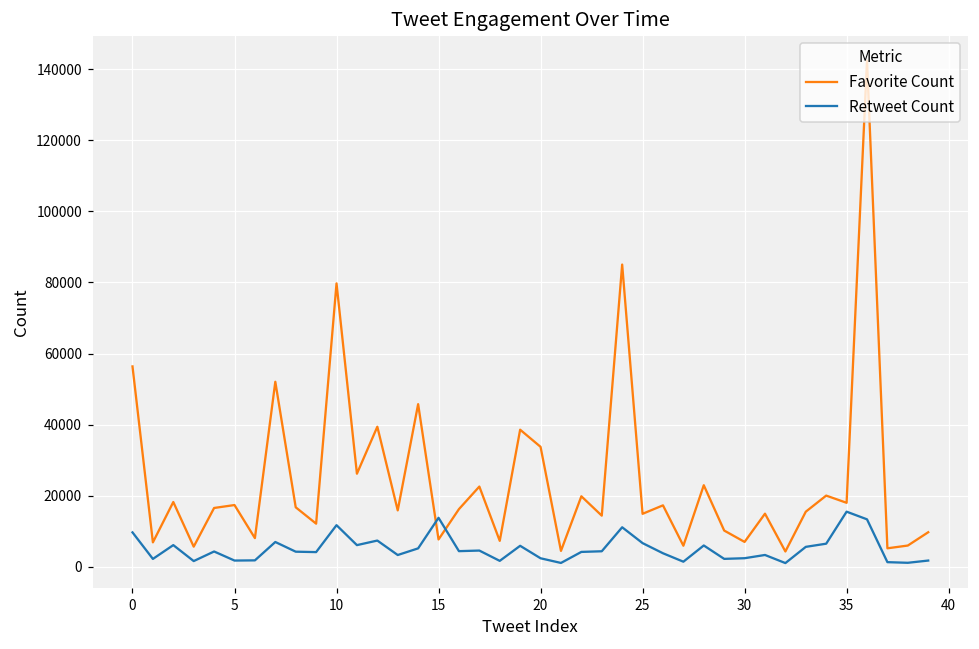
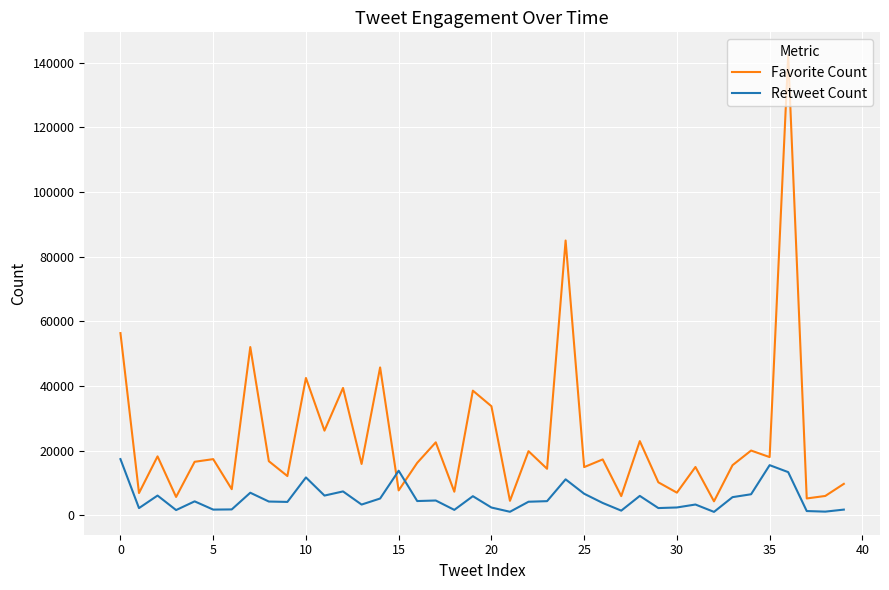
  {
    "Favorite Count": {
      "0": 56000,
      "5": 17000,
-     "10": 80000,
+     "10": 43000,
      "15": 8000,
      "20": 34000,
      "25": 15000,
      "30": 7000,
      "35": 18000
    },
    "Retweet Count": {
-     "0": 10000,
+     "0": 17000,
      "5": 2000,
      "10": 12000,
      "15": 14000,
      "20": 2000,
      "25": 7000,
      "30": 2000,
      "35": 16000
    }
  }
